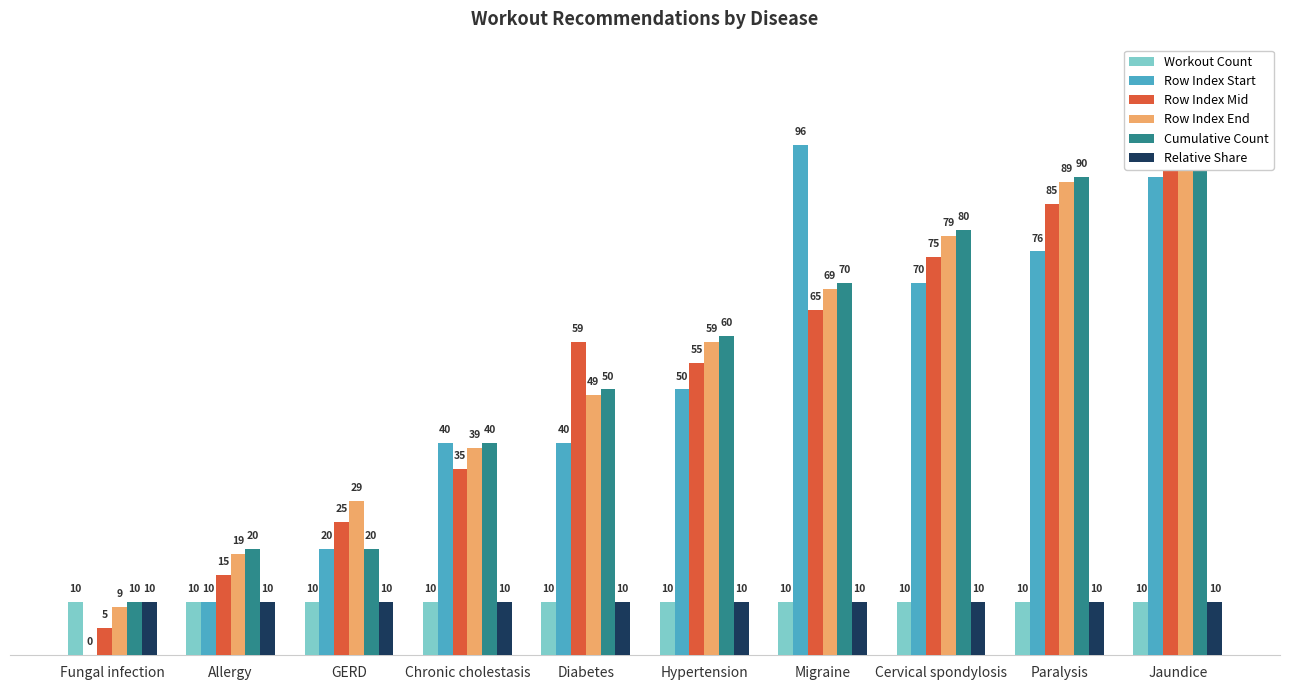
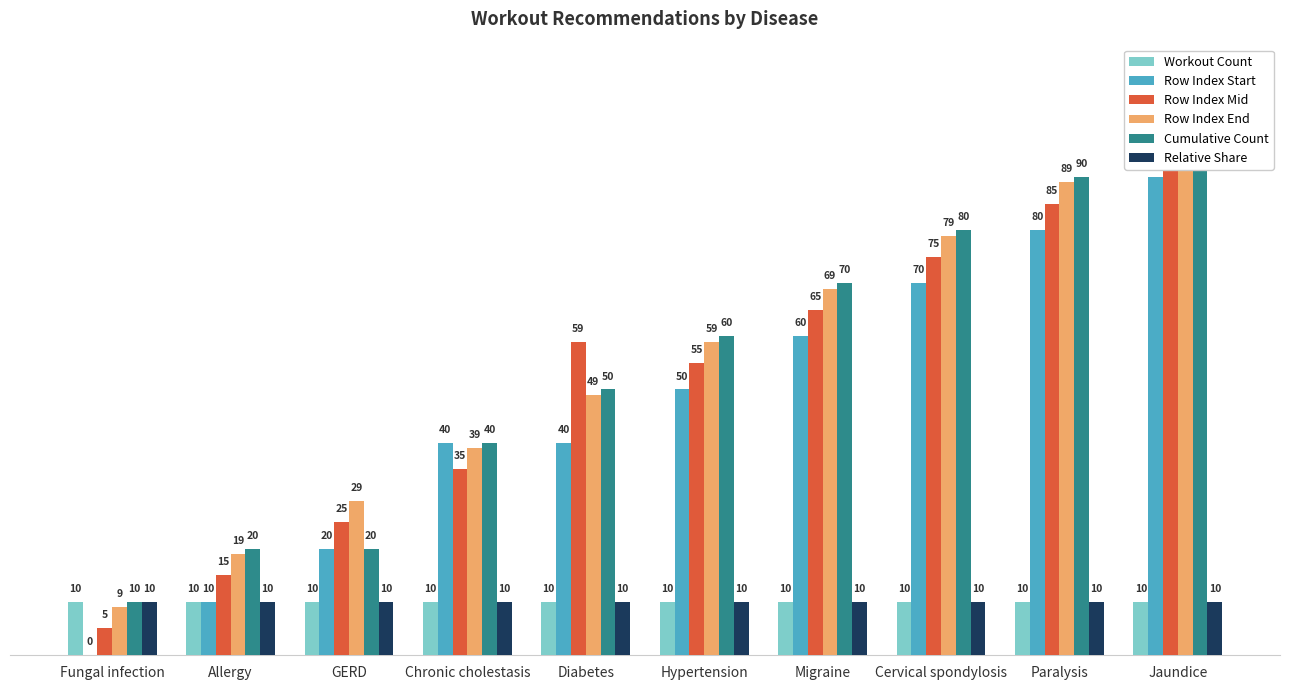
  {
    "Workout Count": {
      "Fungal infection": 10,
      "Allergy": 10,
      "GERD": 10,
      "Chronic cholestasis": 10,
      "Diabetes": 10,
      "Hypertension": 10,
      "Migraine": 10,
      "Cervical spondylosis": 10,
      "Paralysis": 10,
      "Jaundice": 10
    },
    "Row Index Start": {
      "Fungal infection": 0,
      "Allergy": 10,
      "GERD": 20,
      "Chronic cholestasis": 40,
      "Diabetes": 40,
      "Hypertension": 50,
-     "Migraine": 96,
+     "Migraine": 60,
      "Cervical spondylosis": 70,
-     "Paralysis": 76
+     "Paralysis": 80
    },
    "Row Index Mid": {
      "Fungal infection": 5,
      "Allergy": 15,
      "GERD": 25,
      "Chronic cholestasis": 35,
      "Diabetes": 59,
      "Hypertension": 55,
      "Migraine": 65,
      "Cervical spondylosis": 75,
      "Paralysis": 85
    },
    "Row Index End": {
      "Fungal infection": 9,
      "Allergy": 19,
      "GERD": 29,
      "Chronic cholestasis": 39,
      "Diabetes": 49,
      "Hypertension": 59,
      "Migraine": 69,
      "Cervical spondylosis": 79,
      "Paralysis": 89
    },
    "Cumulative Count": {
      "Fungal infection": 10,
      "Allergy": 20,
      "GERD": 20,
      "Chronic cholestasis": 40,
      "Diabetes": 50,
      "Hypertension": 60,
      "Migraine": 70,
      "Cervical spondylosis": 80,
      "Paralysis": 90
    },
    "Relative Share": {
      "Fungal infection": 10,
      "Allergy": 10,
      "GERD": 10,
      "Chronic cholestasis": 10,
      "Diabetes": 10,
      "Hypertension": 10,
      "Migraine": 10,
      "Cervical spondylosis": 10,
      "Paralysis": 10,
      "Jaundice": 10
    }
  }
